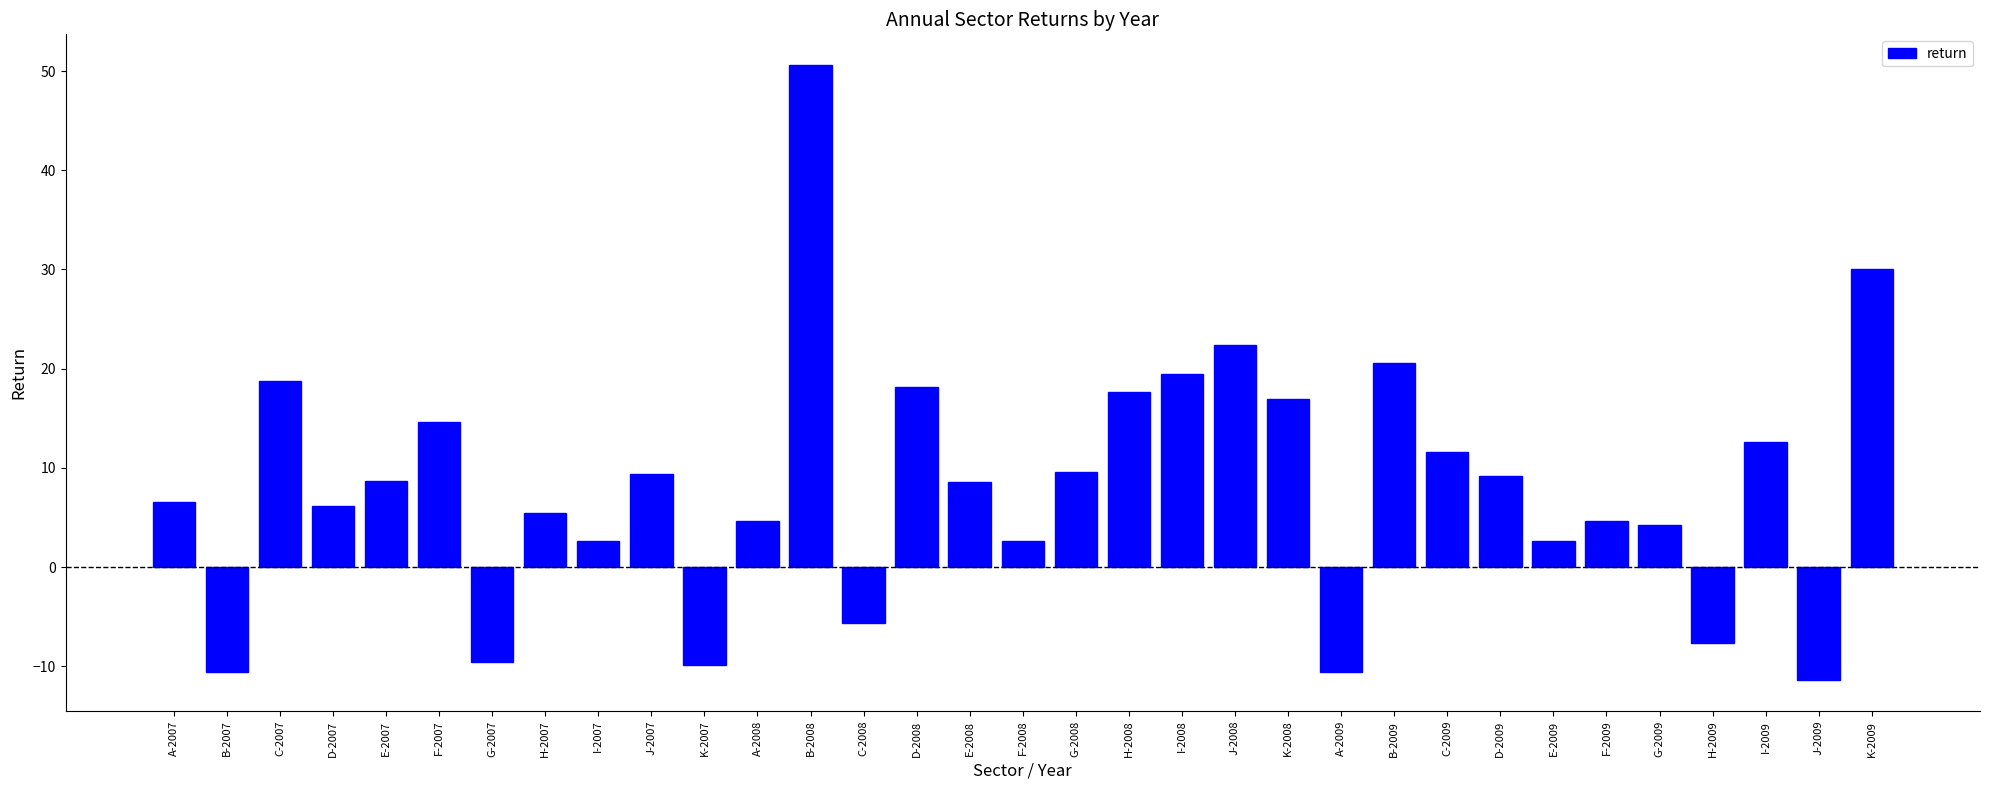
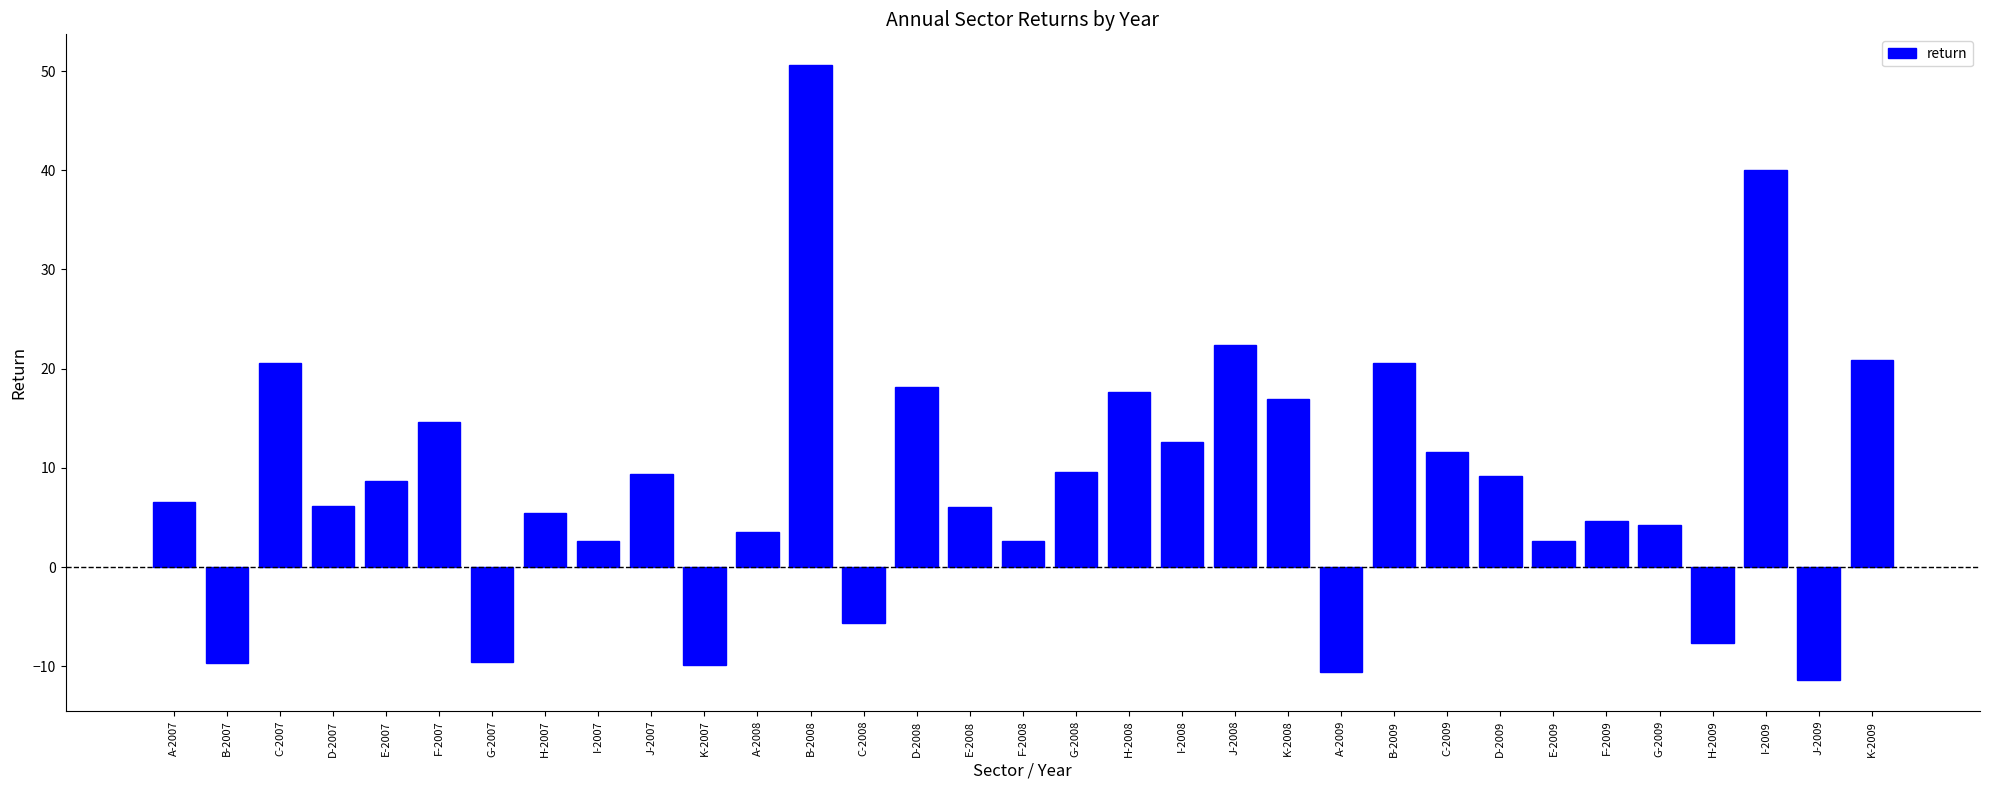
  {
    "A-2007": 7,
-   "B-2007": -11,
-   "C-2007": 19,
+   "B-2007": -10,
+   "C-2007": 21,
    "D-2007": 6,
    "E-2007": 9,
    "F-2007": 15,
    "G-2007": -10,
    "H-2007": 6,
    "I-2007": 3,
    "J-2007": 9,
    "K-2007": -10,
-   "A-2008": 5,
+   "A-2008": 4,
    "B-2008": 51,
    "C-2008": -6,
    "D-2008": 18,
-   "E-2008": 9,
+   "E-2008": 6,
    "F-2008": 3,
    "G-2008": 10,
    "H-2008": 18,
-   "I-2008": 20,
+   "I-2008": 13,
    "J-2008": 22,
    "K-2008": 17,
    "A-2009": -11,
    "B-2009": 21,
    "C-2009": 12,
    "D-2009": 9,
    "E-2009": 3,
    "F-2009": 5,
    "G-2009": 4,
    "H-2009": -8,
-   "I-2009": 13,
+   "I-2009": 40,
    "J-2009": -11,
-   "K-2009": 30
+   "K-2009": 21
  }
